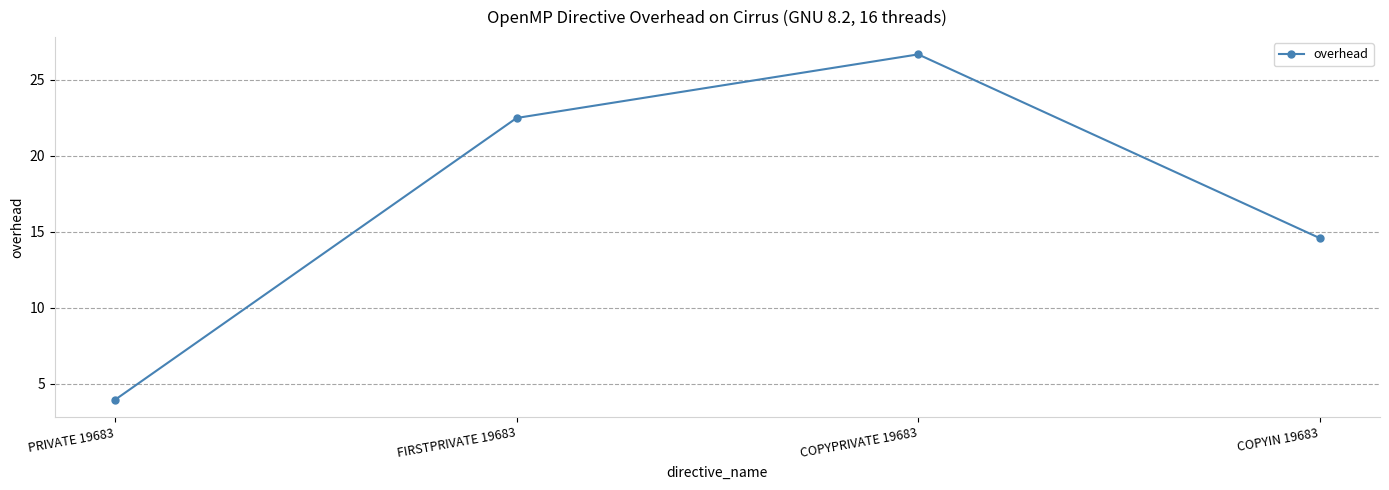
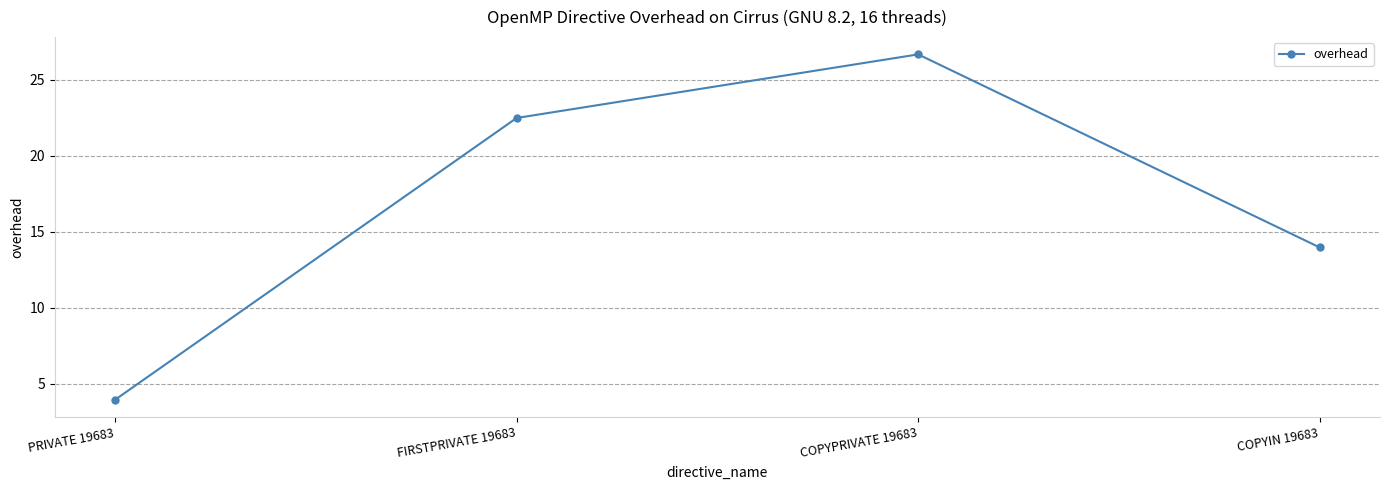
  {
    "PRIVATE 19683": 4.0,
    "FIRSTPRIVATE 19683": 22.5,
    "COPYPRIVATE 19683": 26.7,
-   "COPYIN 19683": 14.6
+   "COPYIN 19683": 14.0
  }
